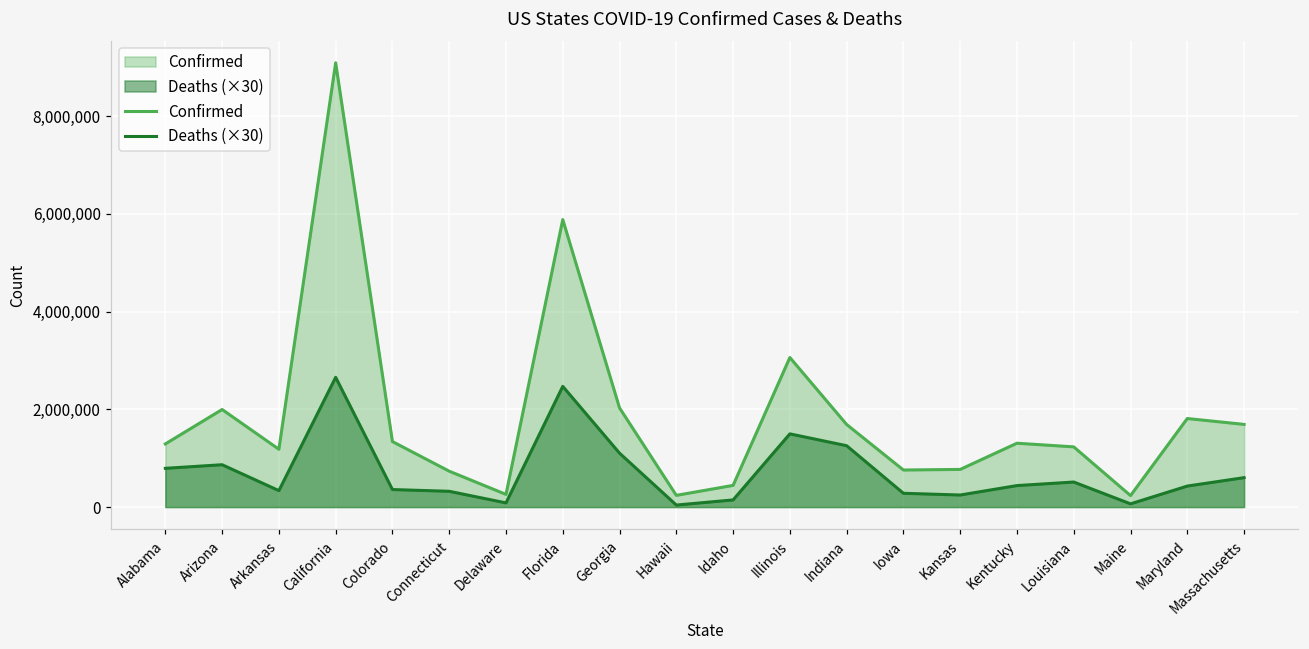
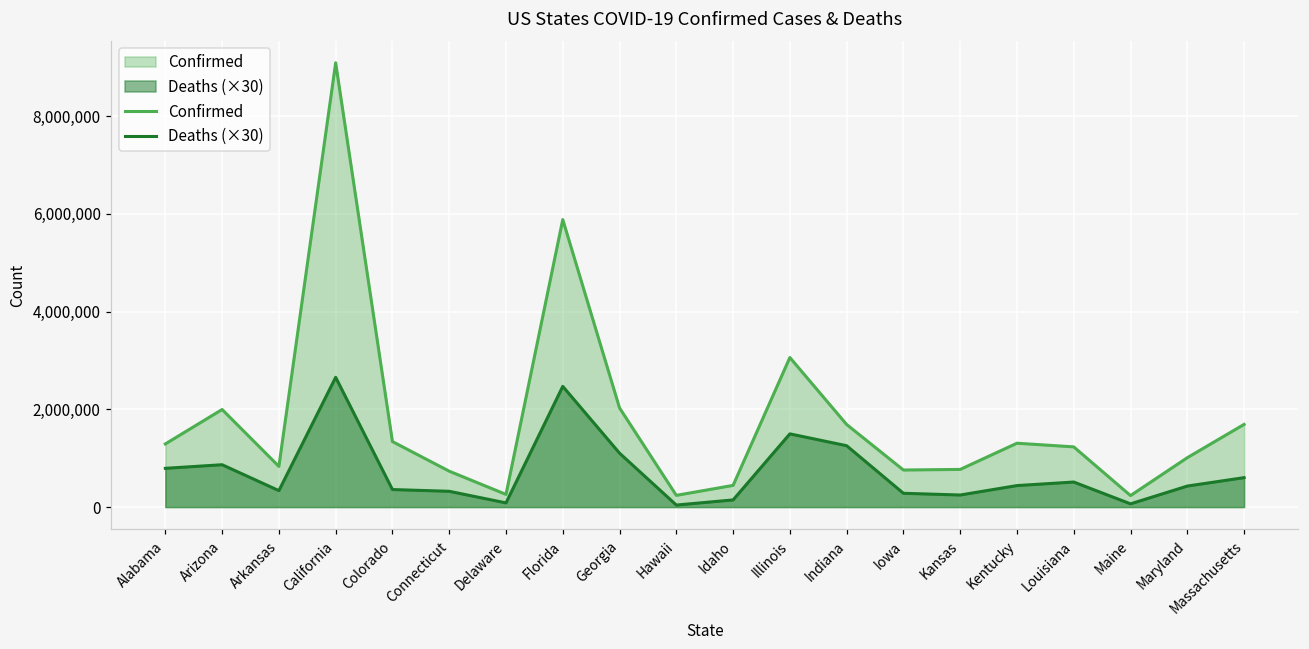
  {
    "Confirmed": {
      "Alabama": "1,300,000",
      "Arizona": "2,000,000",
-     "Arkansas": "1,200,000",
+     "Arkansas": "800,000",
      "California": "9,100,000",
      "Colorado": "1,300,000",
      "Connecticut": "700,000",
      "Delaware": "300,000",
      "Florida": "5,900,000",
      "Georgia": "2,000,000",
      "Hawaii": "200,000",
      "Idaho": "400,000",
      "Illinois": "3,100,000",
      "Indiana": "1,700,000",
      "Iowa": "800,000",
      "Kansas": "800,000",
      "Kentucky": "1,300,000",
      "Louisiana": "1,200,000",
      "Maine": "200,000",
-     "Maryland": "1,800,000",
+     "Maryland": "1,000,000",
      "Massachusetts": "1,700,000"
    },
    "Deaths (×30)": {
      "Alabama": "800,000",
      "Arizona": "900,000",
      "Arkansas": "300,000",
      "California": "2,700,000",
      "Colorado": "400,000",
      "Connecticut": "300,000",
      "Delaware": "100,000",
      "Florida": "2,500,000",
      "Georgia": "1,100,000",
      "Hawaii": "0",
      "Idaho": "100,000",
      "Illinois": "1,500,000",
      "Indiana": "1,300,000",
      "Iowa": "300,000",
      "Kansas": "200,000",
      "Kentucky": "400,000",
      "Louisiana": "500,000",
      "Maine": "100,000",
      "Maryland": "400,000",
      "Massachusetts": "600,000"
    }
  }
